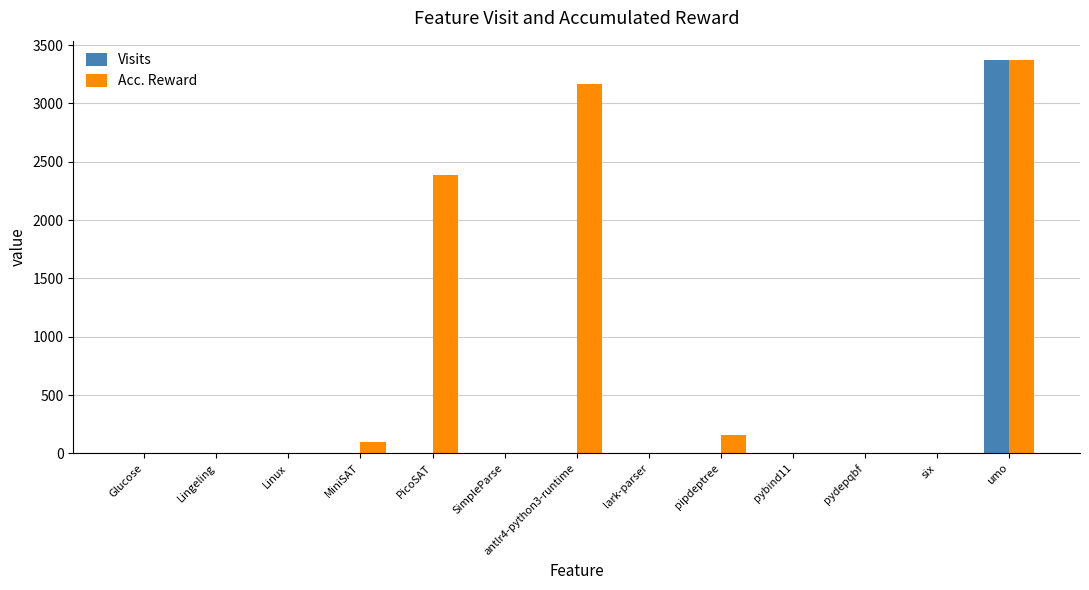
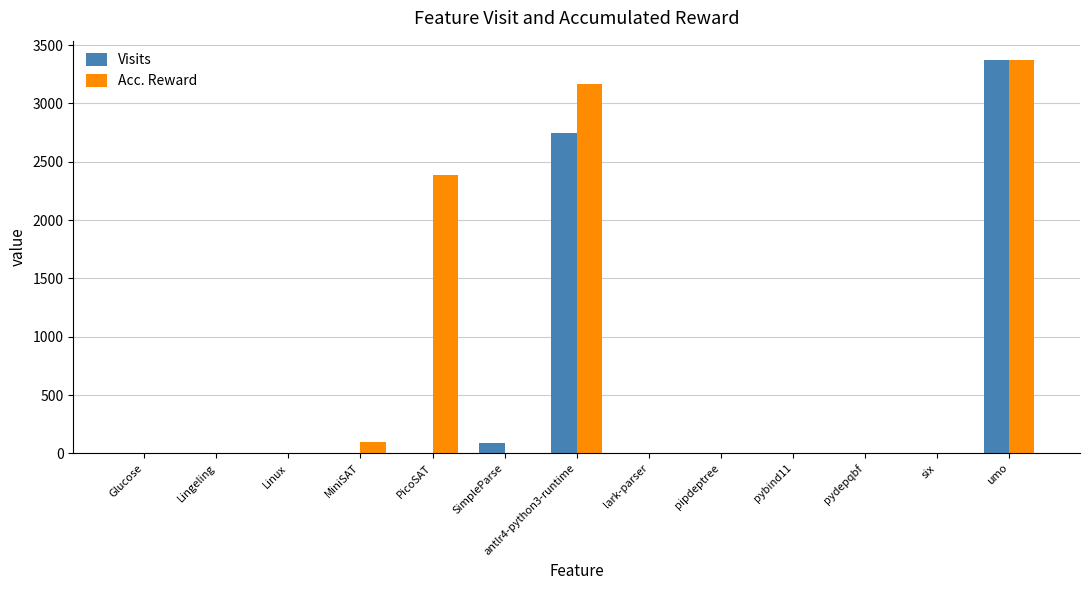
  {
    "Visits": {
-     "SimpleParse": 0,
-     "antlr4-python3-runtime": 0,
+     "SimpleParse": 90,
+     "antlr4-python3-runtime": 2750,
      "umo": 3370
    },
    "Acc. Reward": {
      "MiniSAT": 90,
      "PicoSAT": 2380,
      "antlr4-python3-runtime": 3170,
-     "pipdeptree": 160,
+     "pipdeptree": 0,
      "umo": 3370
    }
  }
